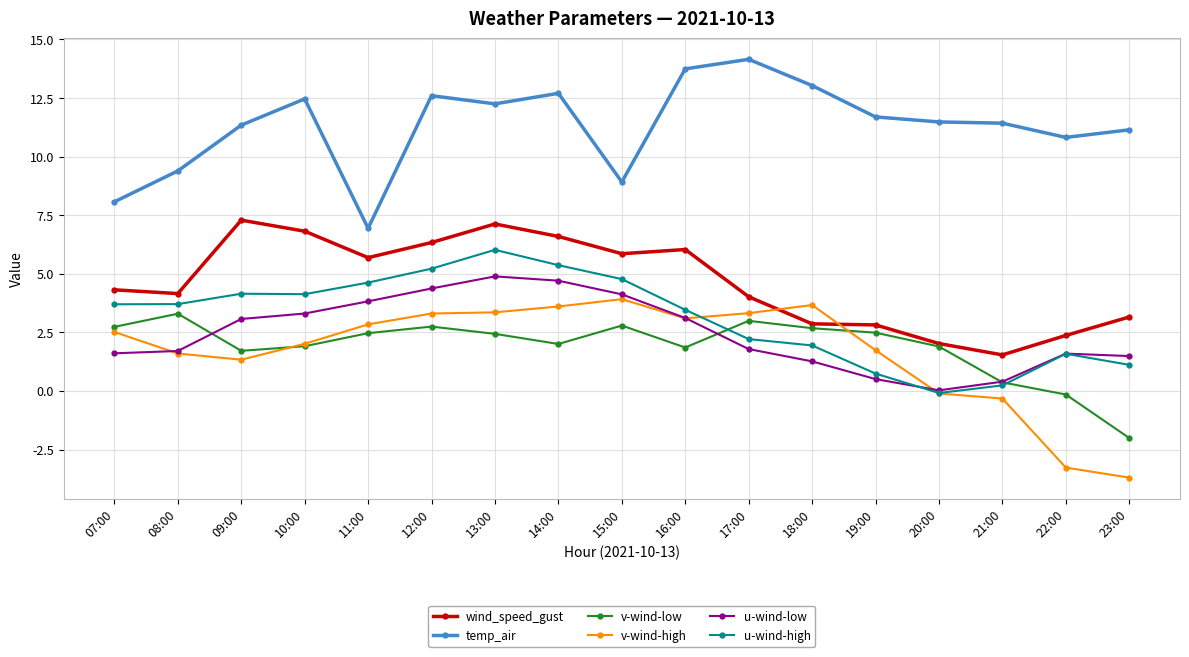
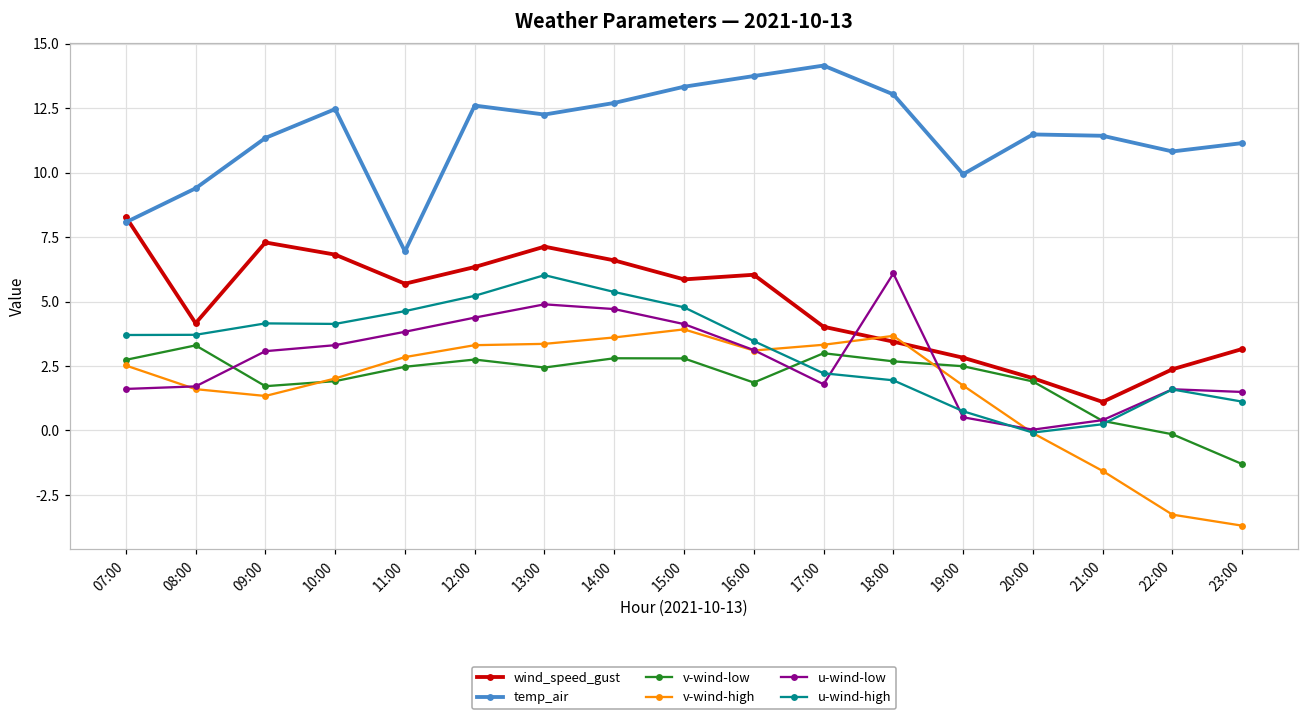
  {
    "wind_speed_gust": {
-     "07:00": 4.3,
+     "07:00": 8.3,
      "08:00": 4.2,
      "09:00": 7.3,
      "10:00": 6.8,
      "11:00": 5.7,
      "12:00": 6.3,
      "13:00": 7.1,
      "14:00": 6.6,
      "15:00": 5.9,
      "16:00": 6.0,
      "17:00": 4.0,
-     "18:00": 2.9,
+     "18:00": 3.4,
      "19:00": 2.8,
      "20:00": 2.0,
-     "21:00": 1.5,
+     "21:00": 1.1,
      "22:00": 2.4,
      "23:00": 3.2
    },
    "temp_air": {
      "07:00": 8.1,
      "08:00": 9.4,
      "09:00": 11.3,
      "10:00": 12.5,
      "11:00": 6.9,
      "12:00": 12.6,
      "13:00": 12.3,
      "14:00": 12.7,
-     "15:00": 8.9,
+     "15:00": 13.3,
      "16:00": 13.7,
      "17:00": 14.2,
      "18:00": 13.0,
-     "19:00": 11.7,
+     "19:00": 9.9,
      "20:00": 11.5,
      "21:00": 11.4,
      "22:00": 10.8,
      "23:00": 11.1
    },
    "v-wind-low": {
      "07:00": 2.7,
      "08:00": 3.3,
      "09:00": 1.7,
      "11:00": 2.5,
      "12:00": 2.7,
      "13:00": 2.4,
-     "14:00": 2.0,
+     "14:00": 2.8,
      "15:00": 2.8,
      "16:00": 1.9,
      "17:00": 3.0,
      "18:00": 2.7,
      "19:00": 2.5,
      "20:00": 1.9,
      "22:00": -0.1,
-     "23:00": -2.0
+     "23:00": -1.3
    },
    "v-wind-high": {
      "07:00": 2.5,
      "09:00": 1.3,
      "11:00": 2.8,
      "12:00": 3.3,
      "13:00": 3.4,
      "14:00": 3.6,
      "15:00": 3.9,
      "17:00": 3.3,
      "18:00": 3.7,
      "19:00": 1.7,
-     "21:00": -0.3,
+     "21:00": -1.6,
      "22:00": -3.3,
      "23:00": -3.7
    },
    "u-wind-low": {
      "07:00": 1.6,
      "09:00": 3.1,
      "10:00": 3.3,
      "11:00": 3.8,
      "12:00": 4.4,
      "13:00": 4.9,
      "14:00": 4.7,
      "15:00": 4.1,
      "17:00": 1.8,
-     "18:00": 1.3,
+     "18:00": 6.1,
      "19:00": 0.5,
      "20:00": 0.0,
      "23:00": 1.5
    },
    "u-wind-high": {
      "07:00": 3.7,
      "08:00": 3.7,
      "09:00": 4.2,
      "10:00": 4.1,
      "11:00": 4.6,
      "12:00": 5.2,
      "13:00": 6.0,
      "14:00": 5.4,
      "15:00": 4.8,
      "16:00": 3.5,
      "17:00": 2.2,
      "18:00": 1.9,
      "19:00": 0.7,
      "21:00": 0.2,
      "23:00": 1.1
    }
  }
